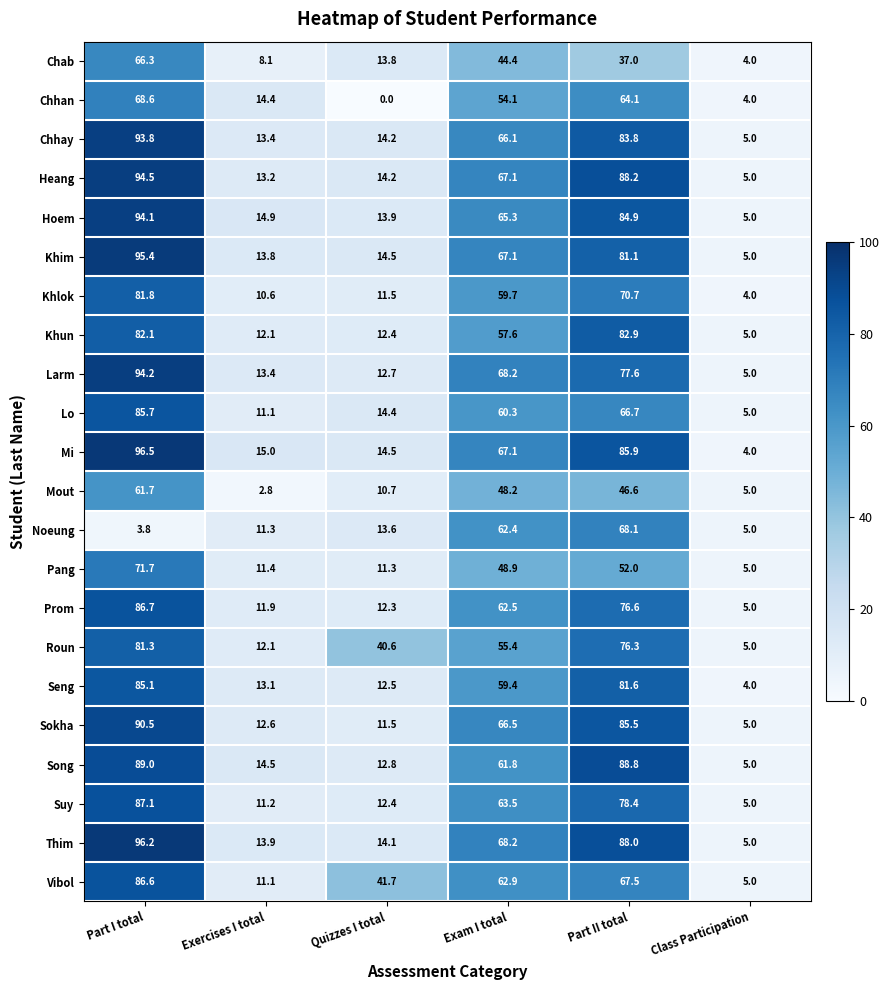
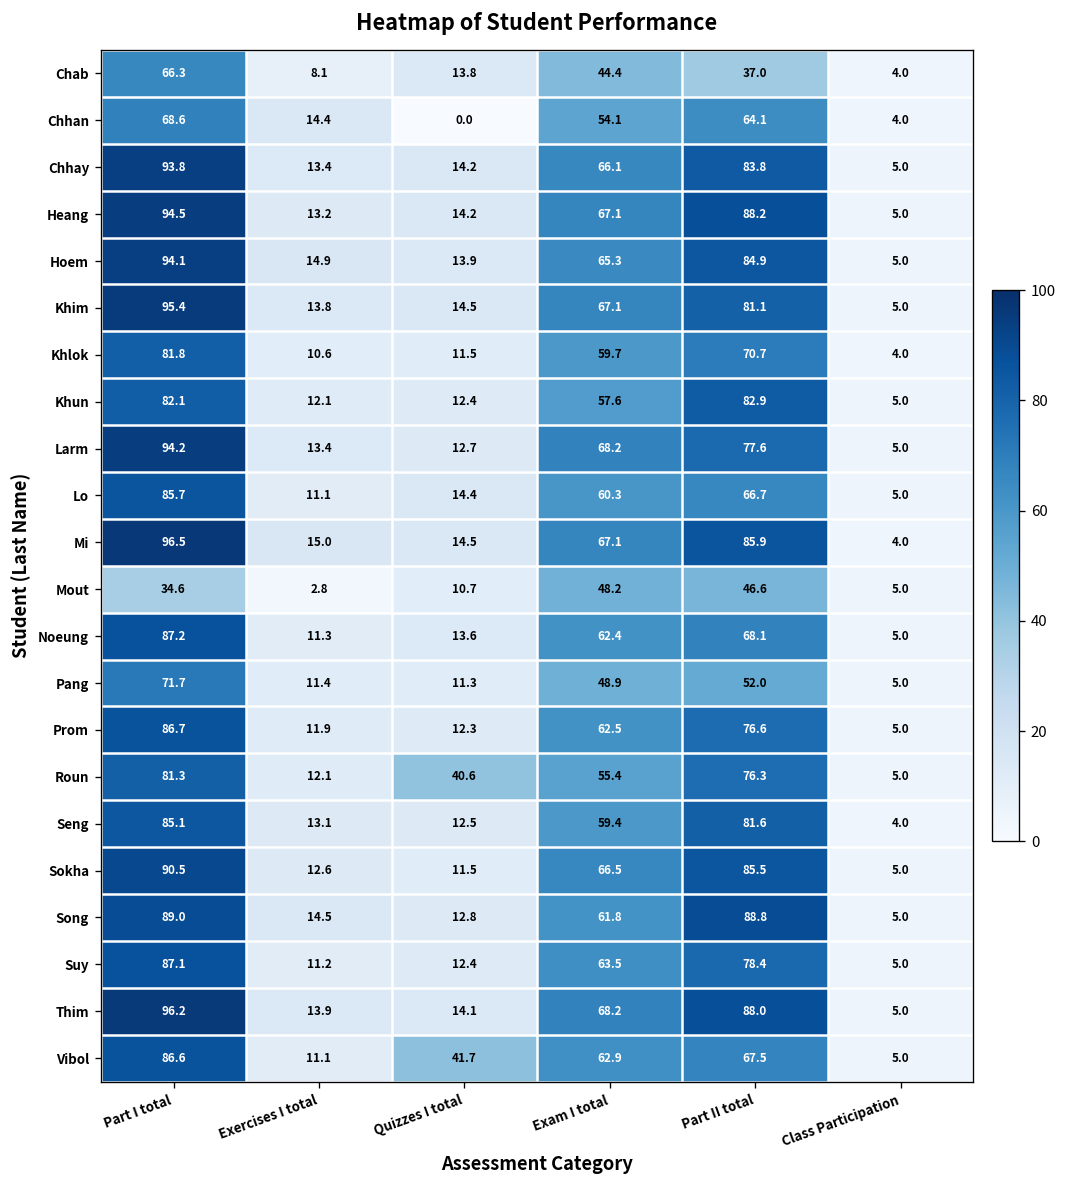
  {
    "Chab": {
      "Part I total": 66.3,
      "Exercises I total": 8.1,
      "Quizzes I total": 13.8,
      "Exam I total": 44.4,
      "Part II total": 37.0,
      "Class Participation": 4.0
    },
    "Chhan": {
      "Part I total": 68.6,
      "Exercises I total": 14.4,
      "Quizzes I total": 0.0,
      "Exam I total": 54.1,
      "Part II total": 64.1,
      "Class Participation": 4.0
    },
    "Chhay": {
      "Part I total": 93.8,
      "Exercises I total": 13.4,
      "Quizzes I total": 14.2,
      "Exam I total": 66.1,
      "Part II total": 83.8,
      "Class Participation": 5.0
    },
    "Heang": {
      "Part I total": 94.5,
      "Exercises I total": 13.2,
      "Quizzes I total": 14.2,
      "Exam I total": 67.1,
      "Part II total": 88.2,
      "Class Participation": 5.0
    },
    "Hoem": {
      "Part I total": 94.1,
      "Exercises I total": 14.9,
      "Quizzes I total": 13.9,
      "Exam I total": 65.3,
      "Part II total": 84.9,
      "Class Participation": 5.0
    },
    "Khim": {
      "Part I total": 95.4,
      "Exercises I total": 13.8,
      "Quizzes I total": 14.5,
      "Exam I total": 67.1,
      "Part II total": 81.1,
      "Class Participation": 5.0
    },
    "Khlok": {
      "Part I total": 81.8,
      "Exercises I total": 10.6,
      "Quizzes I total": 11.5,
      "Exam I total": 59.7,
      "Part II total": 70.7,
      "Class Participation": 4.0
    },
    "Khun": {
      "Part I total": 82.1,
      "Exercises I total": 12.1,
      "Quizzes I total": 12.4,
      "Exam I total": 57.6,
      "Part II total": 82.9,
      "Class Participation": 5.0
    },
    "Larm": {
      "Part I total": 94.2,
      "Exercises I total": 13.4,
      "Quizzes I total": 12.7,
      "Exam I total": 68.2,
      "Part II total": 77.6,
      "Class Participation": 5.0
    },
    "Lo": {
      "Part I total": 85.7,
      "Exercises I total": 11.1,
      "Quizzes I total": 14.4,
      "Exam I total": 60.3,
      "Part II total": 66.7,
      "Class Participation": 5.0
    },
    "Mi": {
      "Part I total": 96.5,
      "Exercises I total": 15.0,
      "Quizzes I total": 14.5,
      "Exam I total": 67.1,
      "Part II total": 85.9,
      "Class Participation": 4.0
    },
    "Mout": {
-     "Part I total": 61.7,
+     "Part I total": 34.6,
      "Exercises I total": 2.8,
      "Quizzes I total": 10.7,
      "Exam I total": 48.2,
      "Part II total": 46.6,
      "Class Participation": 5.0
    },
    "Noeung": {
-     "Part I total": 3.8,
+     "Part I total": 87.2,
      "Exercises I total": 11.3,
      "Quizzes I total": 13.6,
      "Exam I total": 62.4,
      "Part II total": 68.1,
      "Class Participation": 5.0
    },
    "Pang": {
      "Part I total": 71.7,
      "Exercises I total": 11.4,
      "Quizzes I total": 11.3,
      "Exam I total": 48.9,
      "Part II total": 52.0,
      "Class Participation": 5.0
    },
    "Prom": {
      "Part I total": 86.7,
      "Exercises I total": 11.9,
      "Quizzes I total": 12.3,
      "Exam I total": 62.5,
      "Part II total": 76.6,
      "Class Participation": 5.0
    },
    "Roun": {
      "Part I total": 81.3,
      "Exercises I total": 12.1,
      "Quizzes I total": 40.6,
      "Exam I total": 55.4,
      "Part II total": 76.3,
      "Class Participation": 5.0
    },
    "Seng": {
      "Part I total": 85.1,
      "Exercises I total": 13.1,
      "Quizzes I total": 12.5,
      "Exam I total": 59.4,
      "Part II total": 81.6,
      "Class Participation": 4.0
    },
    "Sokha": {
      "Part I total": 90.5,
      "Exercises I total": 12.6,
      "Quizzes I total": 11.5,
      "Exam I total": 66.5,
      "Part II total": 85.5,
      "Class Participation": 5.0
    },
    "Song": {
      "Part I total": 89.0,
      "Exercises I total": 14.5,
      "Quizzes I total": 12.8,
      "Exam I total": 61.8,
      "Part II total": 88.8,
      "Class Participation": 5.0
    },
    "Suy": {
      "Part I total": 87.1,
      "Exercises I total": 11.2,
      "Quizzes I total": 12.4,
      "Exam I total": 63.5,
      "Part II total": 78.4,
      "Class Participation": 5.0
    },
    "Thim": {
      "Part I total": 96.2,
      "Exercises I total": 13.9,
      "Quizzes I total": 14.1,
      "Exam I total": 68.2,
      "Part II total": 88.0,
      "Class Participation": 5.0
    },
    "Vibol": {
      "Part I total": 86.6,
      "Exercises I total": 11.1,
      "Quizzes I total": 41.7,
      "Exam I total": 62.9,
      "Part II total": 67.5,
      "Class Participation": 5.0
    }
  }
